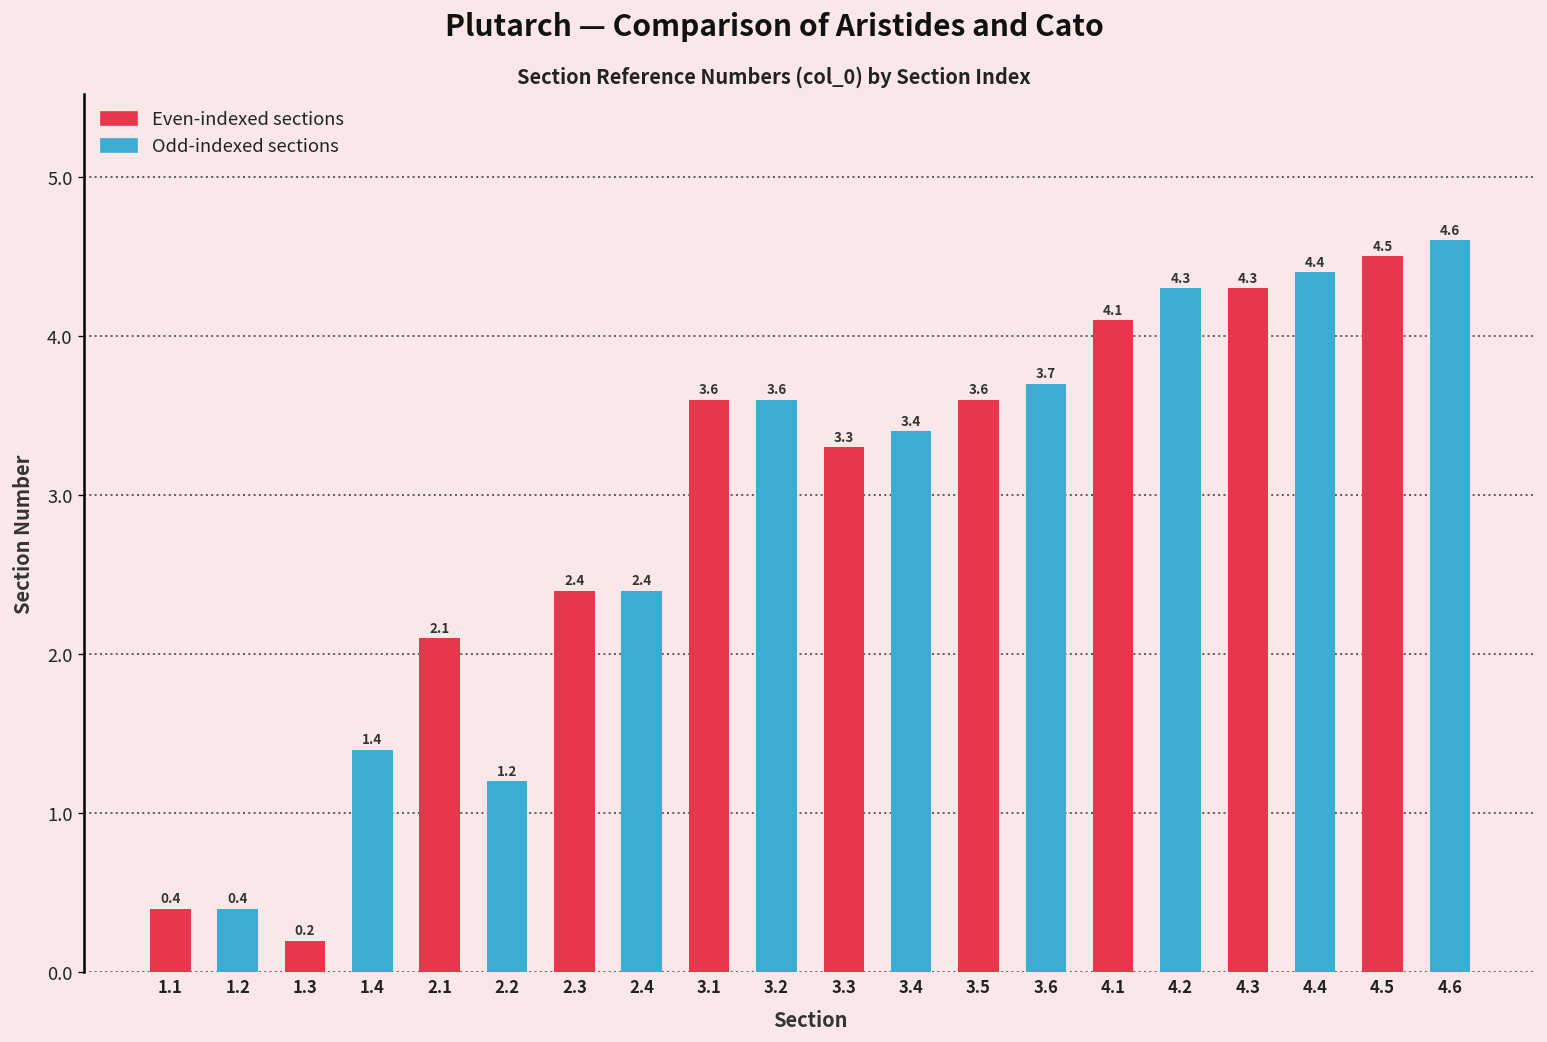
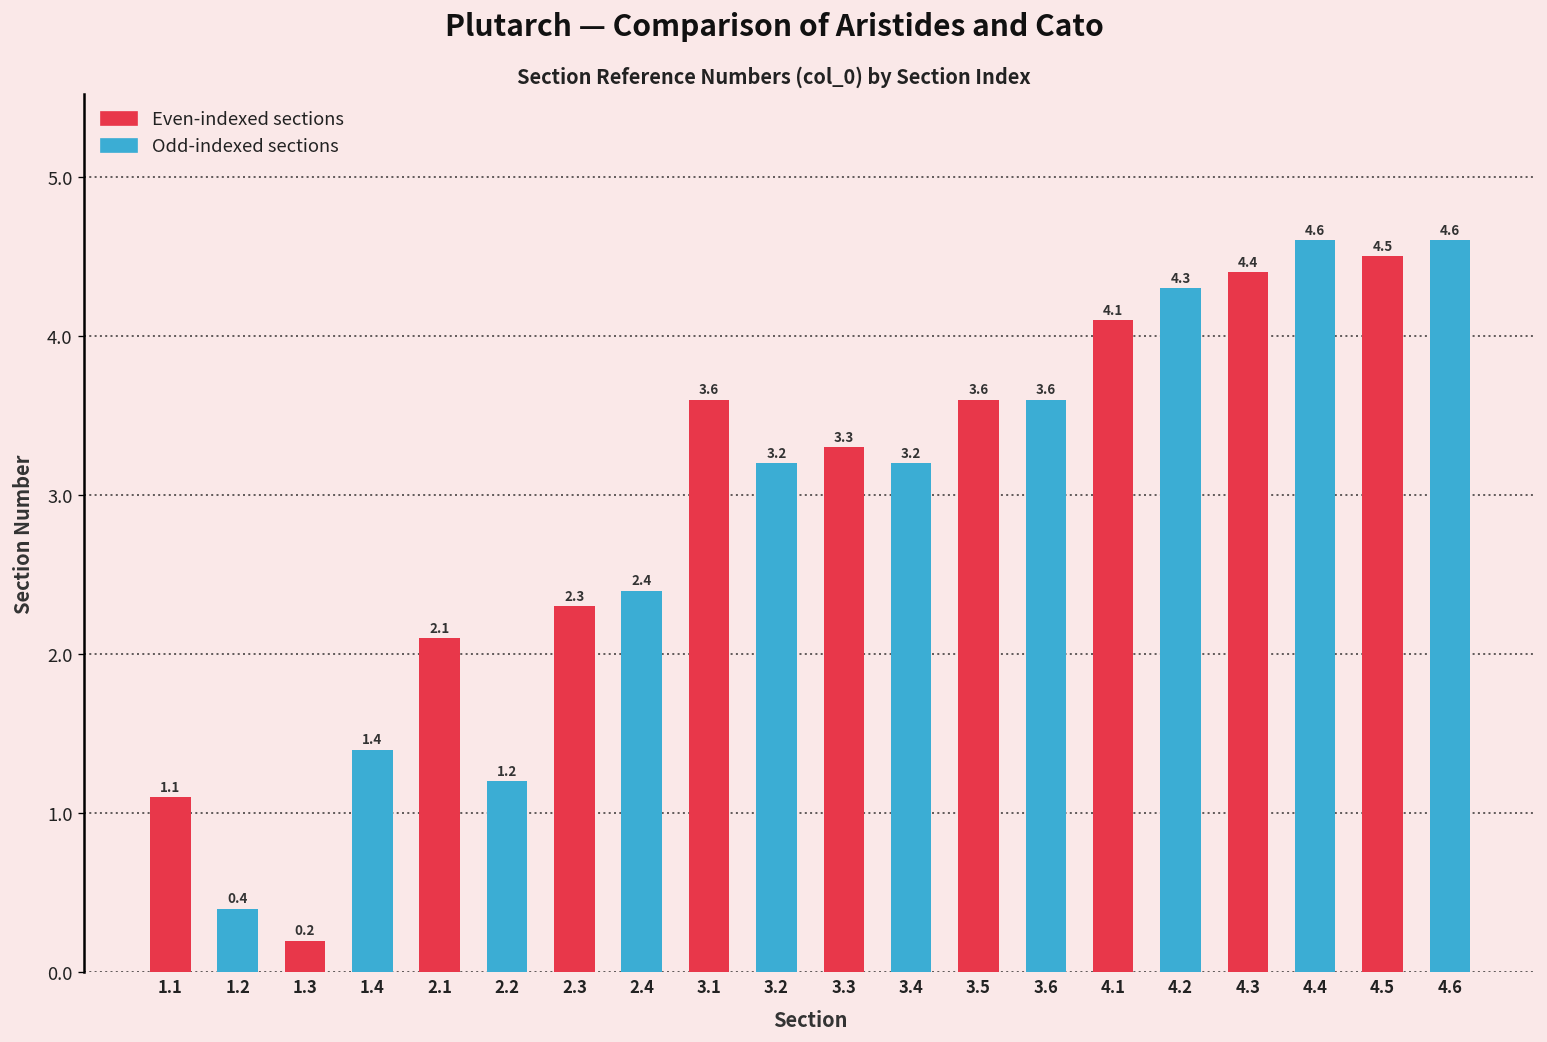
  {
-   "1.1": 0.4,
+   "1.1": 1.1,
    "1.2": 0.4,
    "1.3": 0.2,
    "1.4": 1.4,
    "2.1": 2.1,
    "2.2": 1.2,
-   "2.3": 2.4,
+   "2.3": 2.3,
    "2.4": 2.4,
    "3.1": 3.6,
-   "3.2": 3.6,
+   "3.2": 3.2,
    "3.3": 3.3,
-   "3.4": 3.4,
+   "3.4": 3.2,
    "3.5": 3.6,
-   "3.6": 3.7,
+   "3.6": 3.6,
    "4.1": 4.1,
    "4.2": 4.3,
-   "4.3": 4.3,
-   "4.4": 4.4,
+   "4.3": 4.4,
+   "4.4": 4.6,
    "4.5": 4.5,
    "4.6": 4.6
  }
